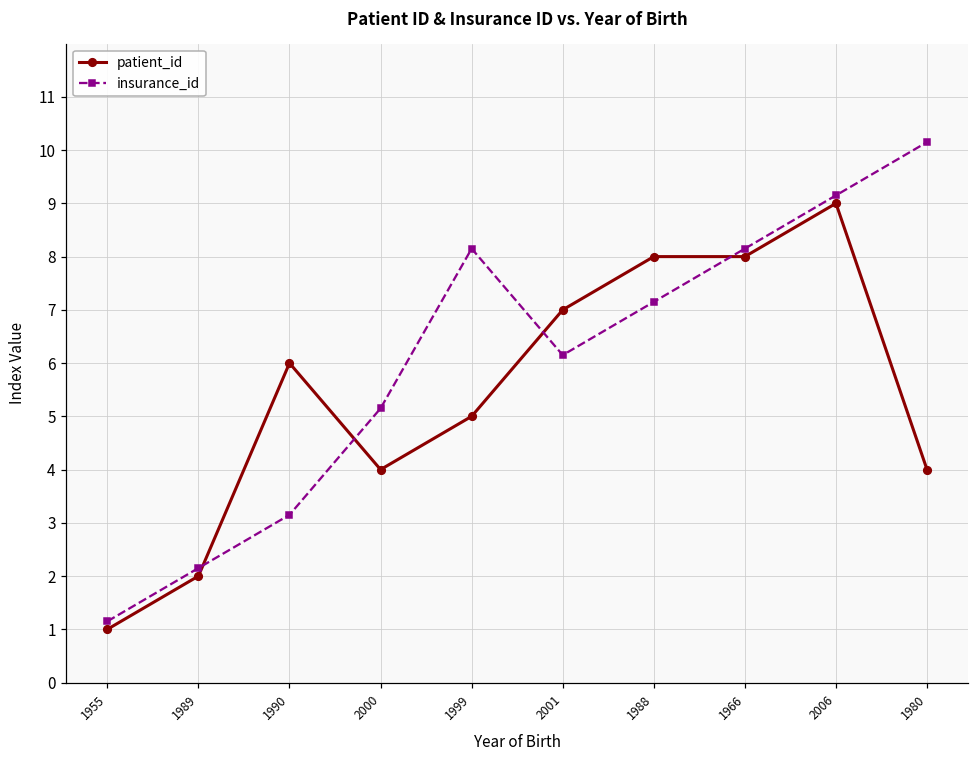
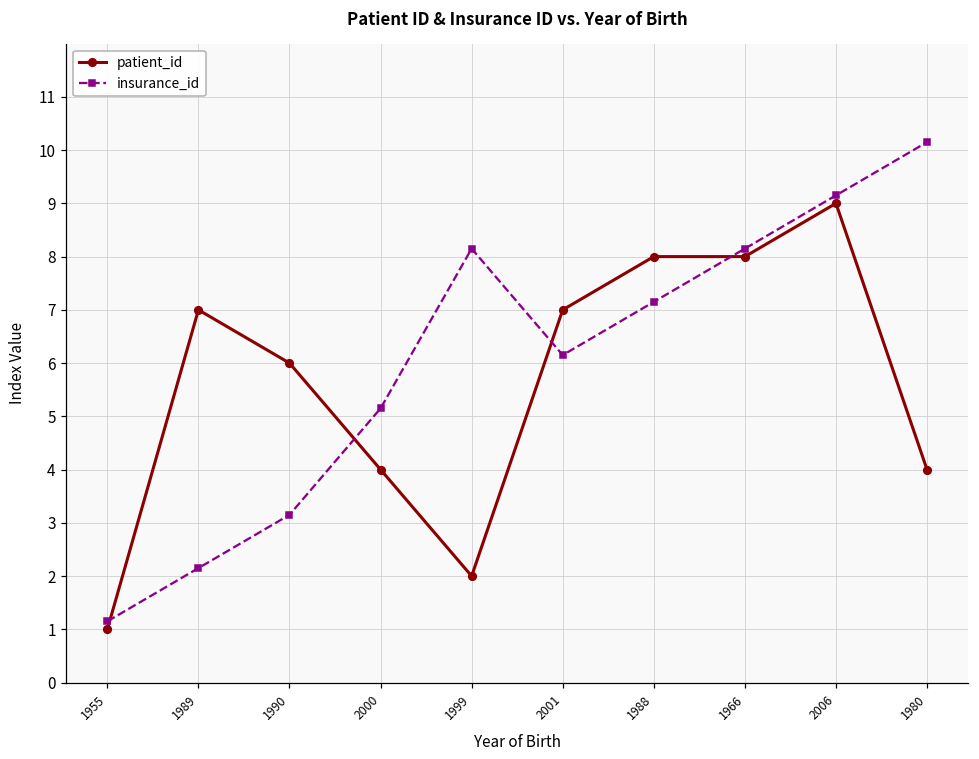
  {
    "patient_id": {
      "1955": 1,
-     "1989": 2,
+     "1989": 7,
      "1990": 6,
      "2000": 4,
-     "1999": 5,
+     "1999": 2,
      "2001": 7,
      "1988": 8,
      "1966": 8,
      "2006": 9,
      "1980": 4
    },
    "insurance_id": {
      "1955": 1.2,
      "1989": 2.2,
      "1990": 3.2,
      "2000": 5.2,
      "1999": 8.2,
      "2001": 6.2,
      "1988": 7.2,
      "1966": 8.2,
      "2006": 9.2,
      "1980": 10.2
    }
  }
